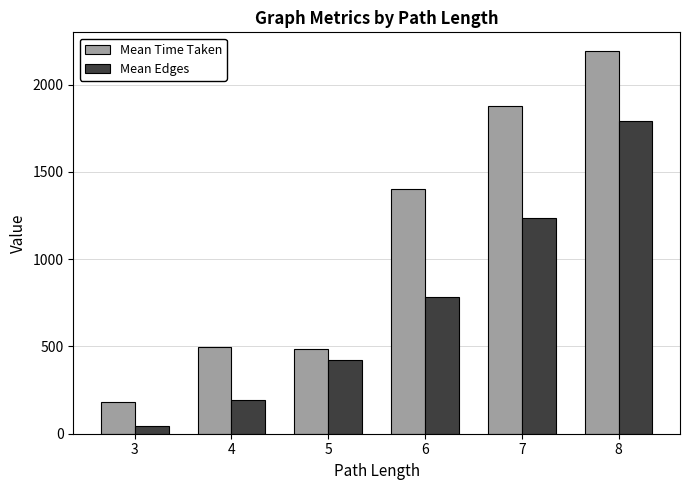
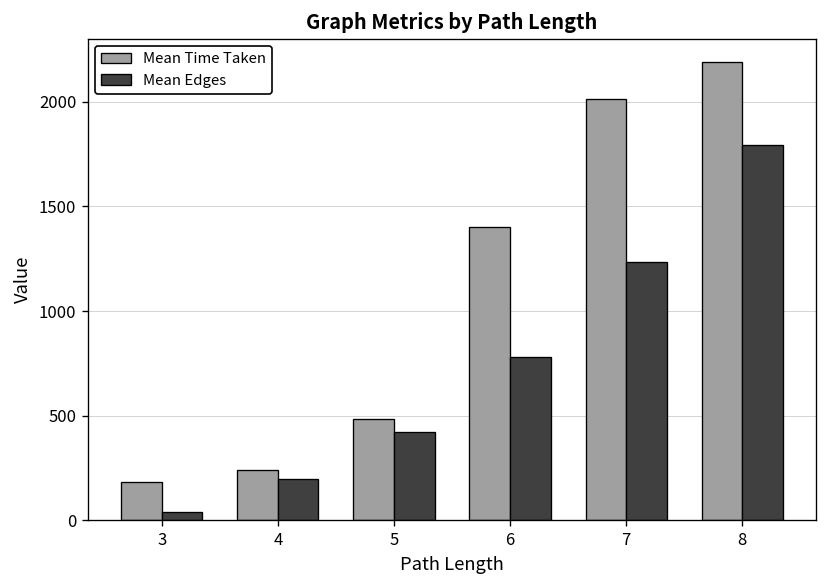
  {
    "Mean Time Taken": {
      "3": 180,
-     "4": 500,
+     "4": 240,
      "5": 490,
      "6": 1400,
-     "7": 1880,
+     "7": 2010,
      "8": 2190
    },
    "Mean Edges": {
      "3": 40,
      "4": 200,
      "5": 420,
      "6": 780,
      "7": 1240,
      "8": 1790
    }
  }
